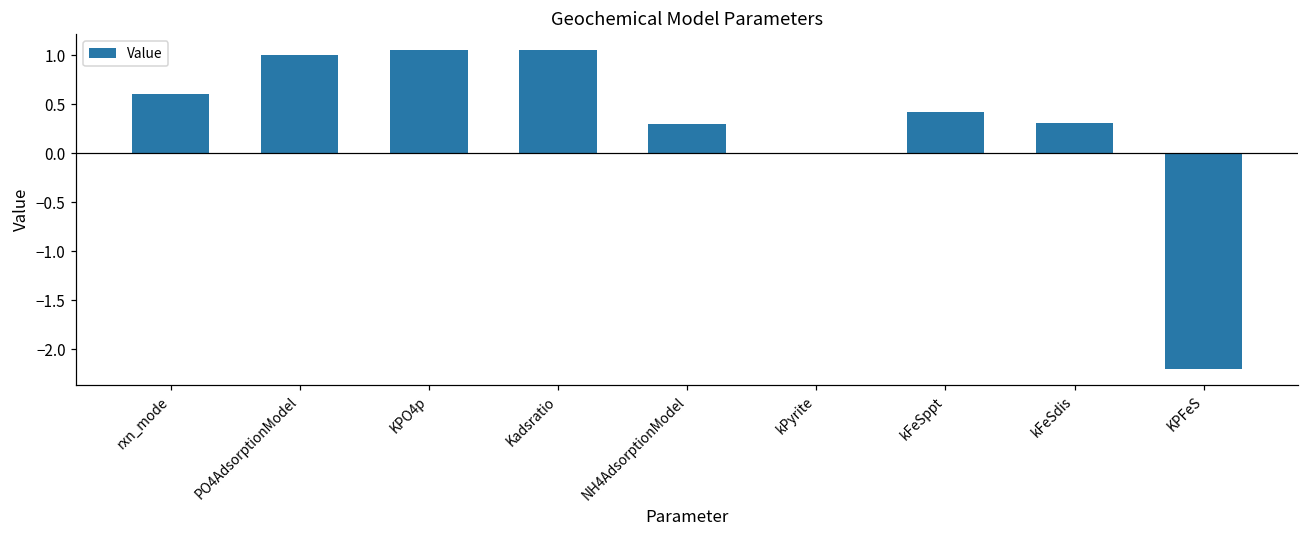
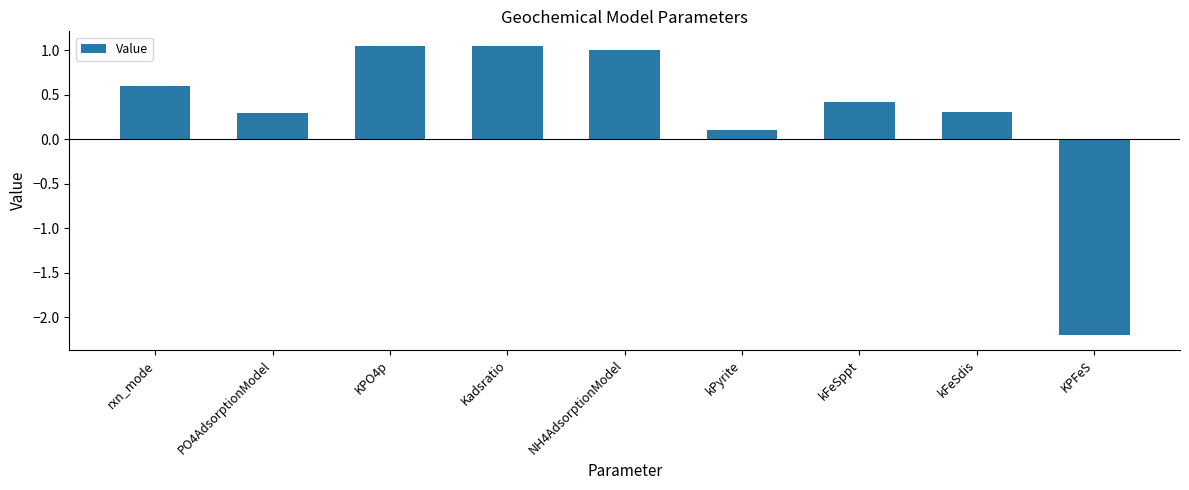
  {
    "rxn_mode": 0.6,
-   "PO4AdsorptionModel": 1.0,
+   "PO4AdsorptionModel": 0.3,
    "KPO4p": 1.1,
    "Kadsratio": 1.1,
-   "NH4AdsorptionModel": 0.3,
-   "kPyrite": 0.0,
+   "NH4AdsorptionModel": 1.0,
+   "kPyrite": 0.1,
    "kFeSppt": 0.4,
    "kFeSdis": 0.3,
    "KPFeS": -2.2
  }
